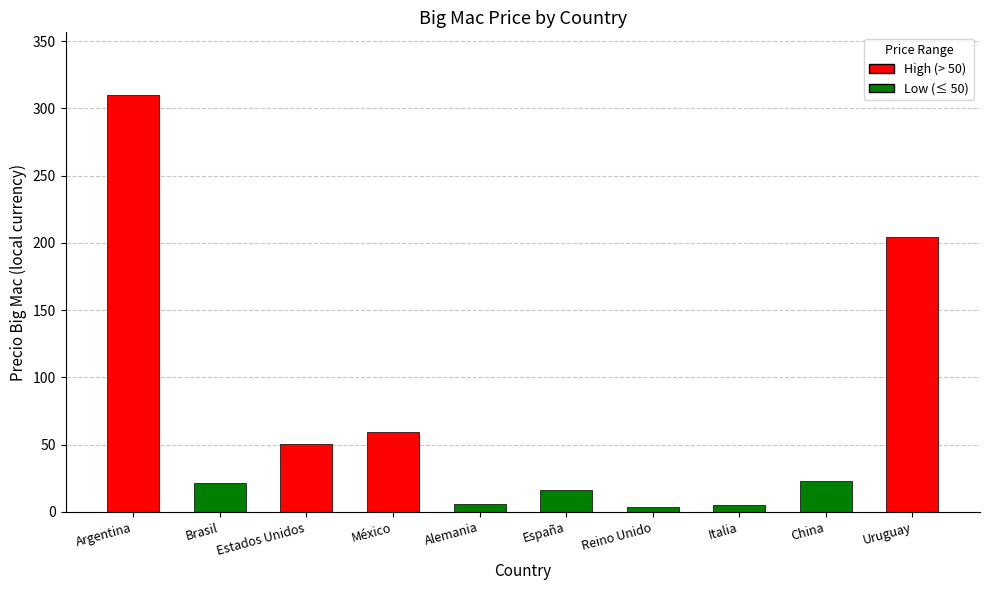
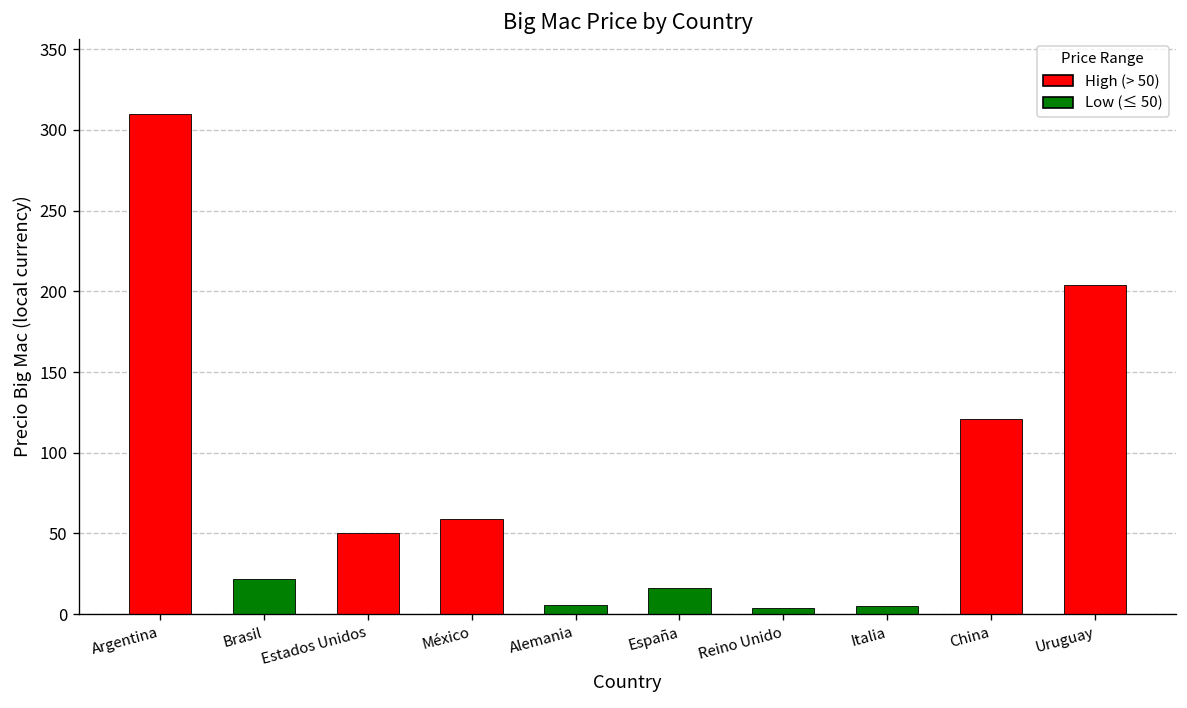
  {
    "Argentina": 310,
    "Brasil": 22,
    "Estados Unidos": 50,
    "México": 59,
    "Alemania": 5,
    "España": 16,
    "Reino Unido": 4,
    "Italia": 5,
-   "China": 23,
+   "China": 121,
    "Uruguay": 204
  }
